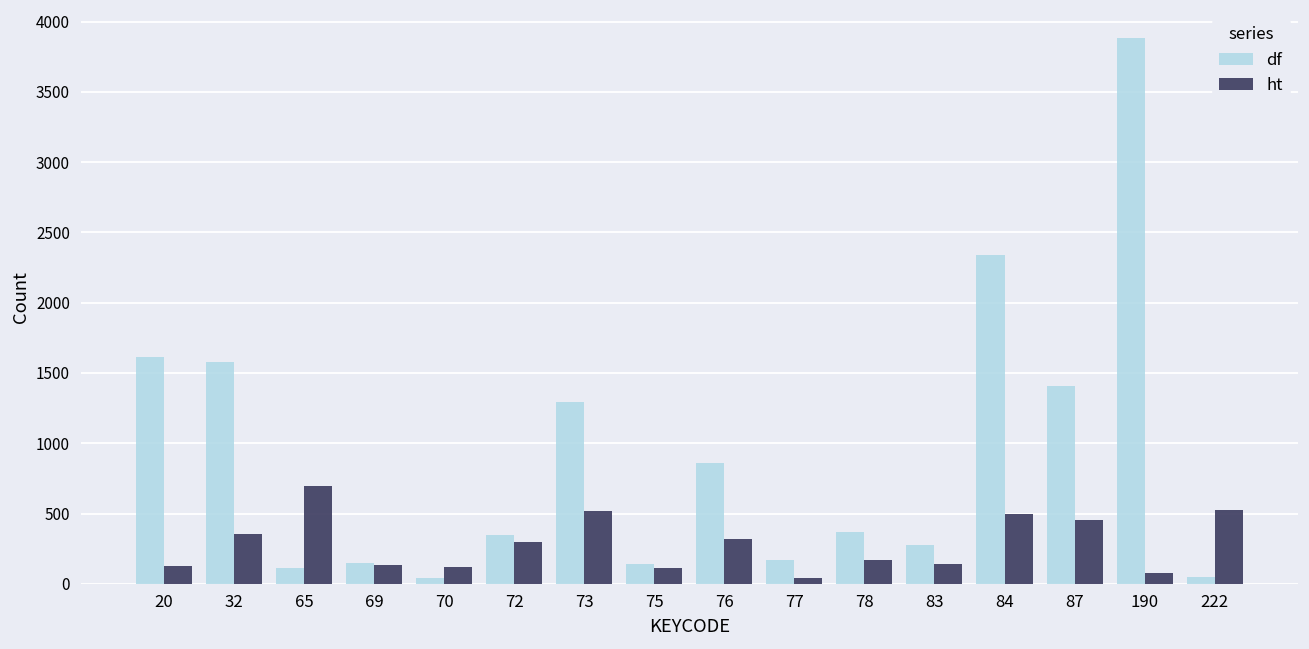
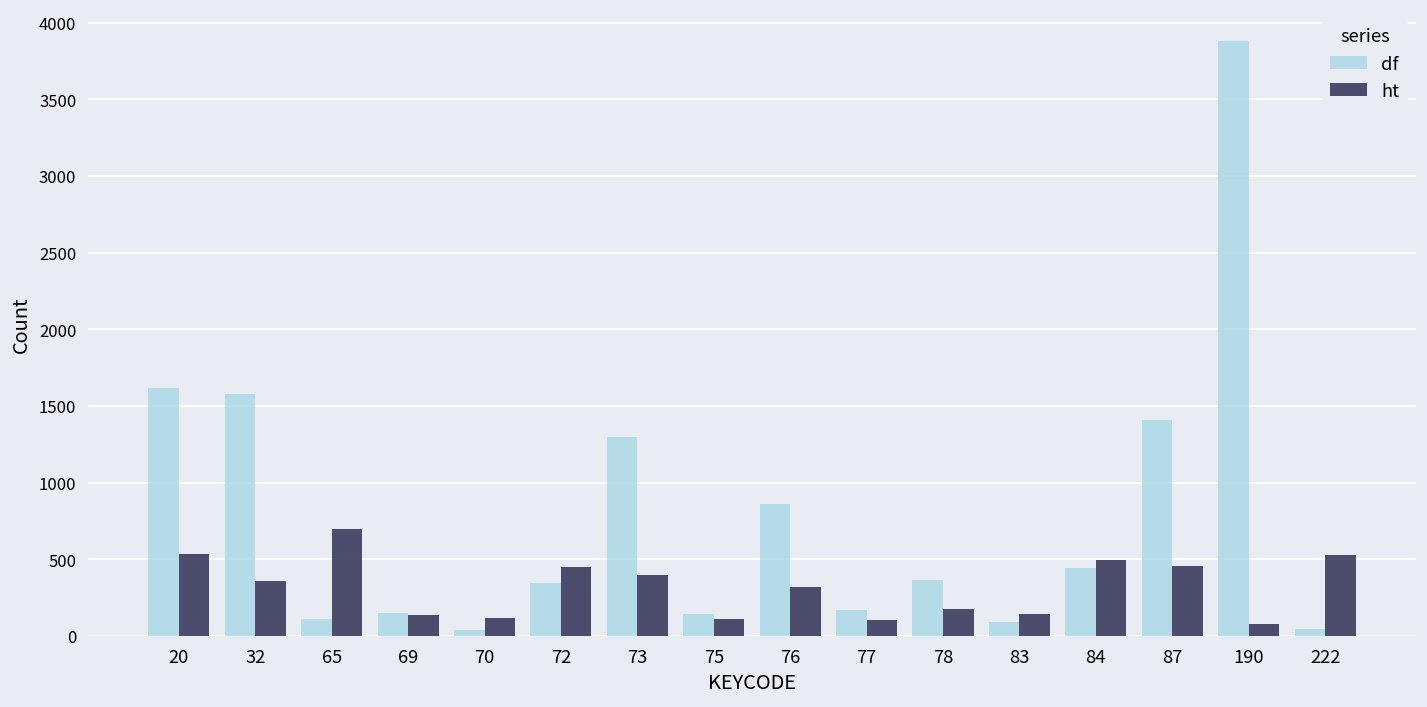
  {
    "df": {
      "20": 1620,
      "32": 1580,
      "65": 110,
      "69": 150,
      "70": 40,
      "72": 350,
      "73": 1300,
      "75": 140,
      "76": 860,
      "77": 170,
      "78": 370,
-     "83": 280,
-     "84": 2340,
+     "83": 90,
+     "84": 440,
      "87": 1410,
      "190": 3880,
      "222": 50
    },
    "ht": {
-     "20": 130,
+     "20": 530,
      "32": 360,
      "65": 700,
      "69": 130,
      "70": 120,
-     "72": 290,
-     "73": 520,
+     "72": 450,
+     "73": 400,
      "75": 110,
      "76": 320,
-     "77": 40,
+     "77": 100,
      "78": 170,
      "83": 140,
      "84": 500,
      "87": 460,
      "190": 80,
      "222": 530
    }
  }
